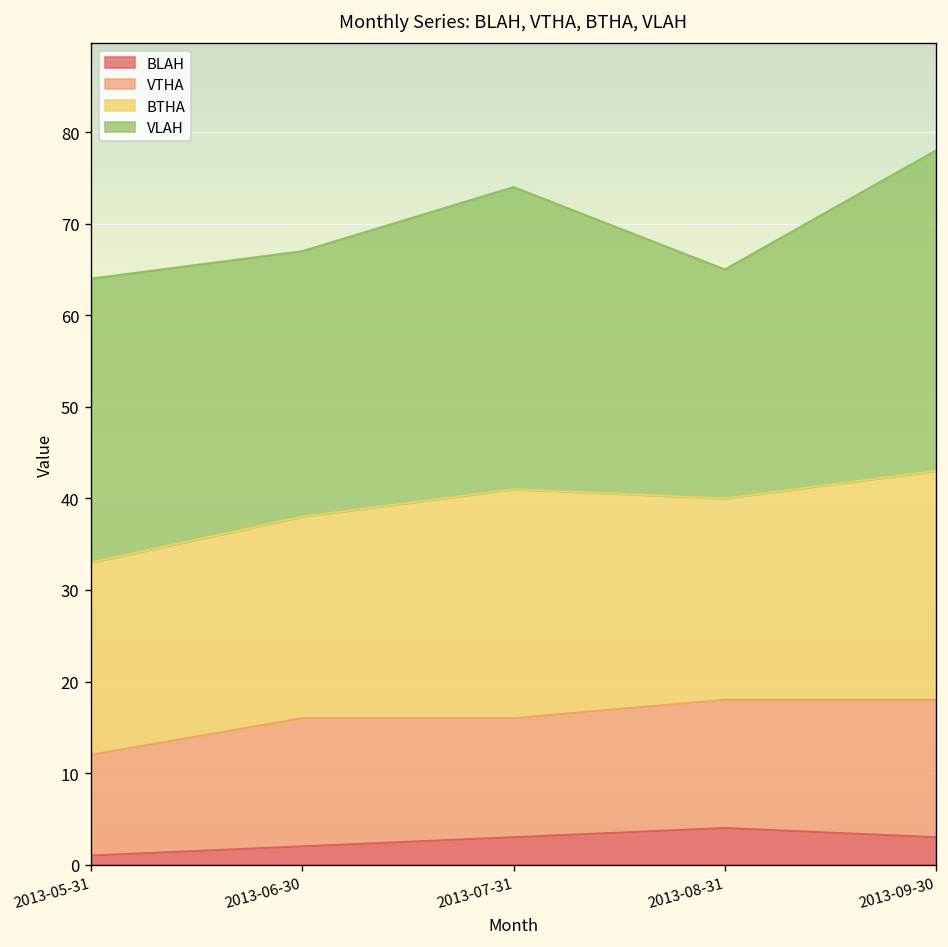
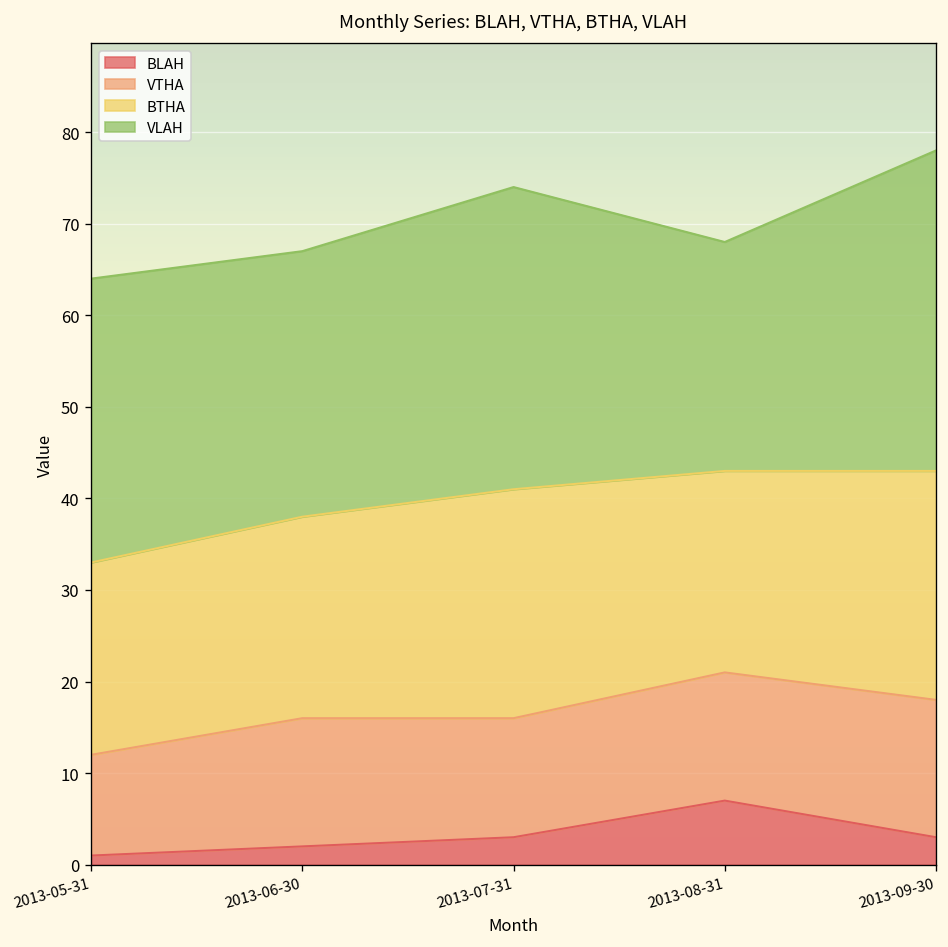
  {
    "BLAH": {
      "2013-05-31": 1,
      "2013-06-30": 2,
      "2013-07-31": 3,
-     "2013-08-31": 4,
+     "2013-08-31": 7,
      "2013-09-30": 3
    },
    "VLAH": {
      "2013-05-31": 31,
      "2013-06-30": 29,
      "2013-07-31": 33,
      "2013-08-31": 25,
      "2013-09-30": 35
    }
  }
